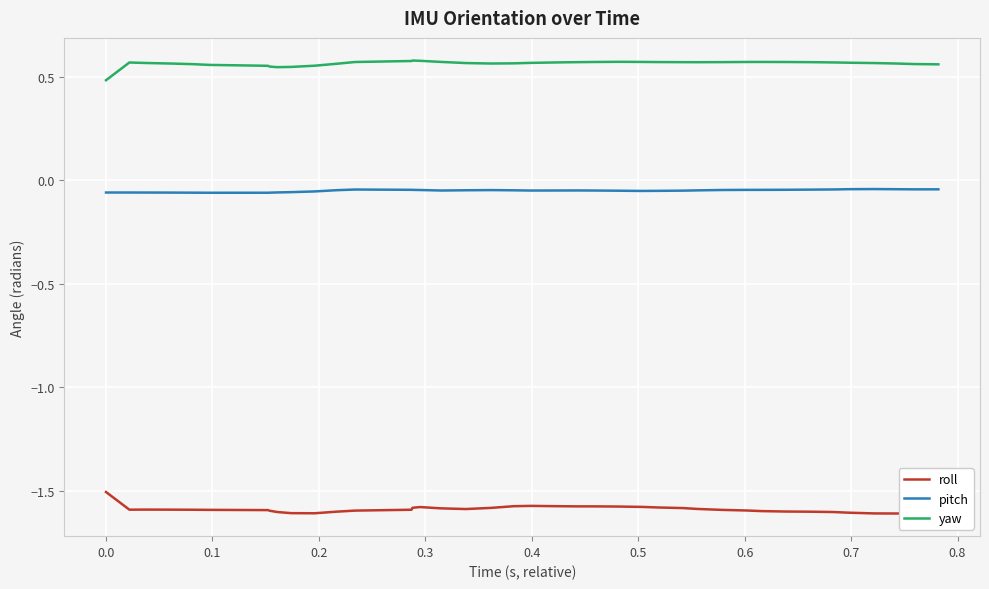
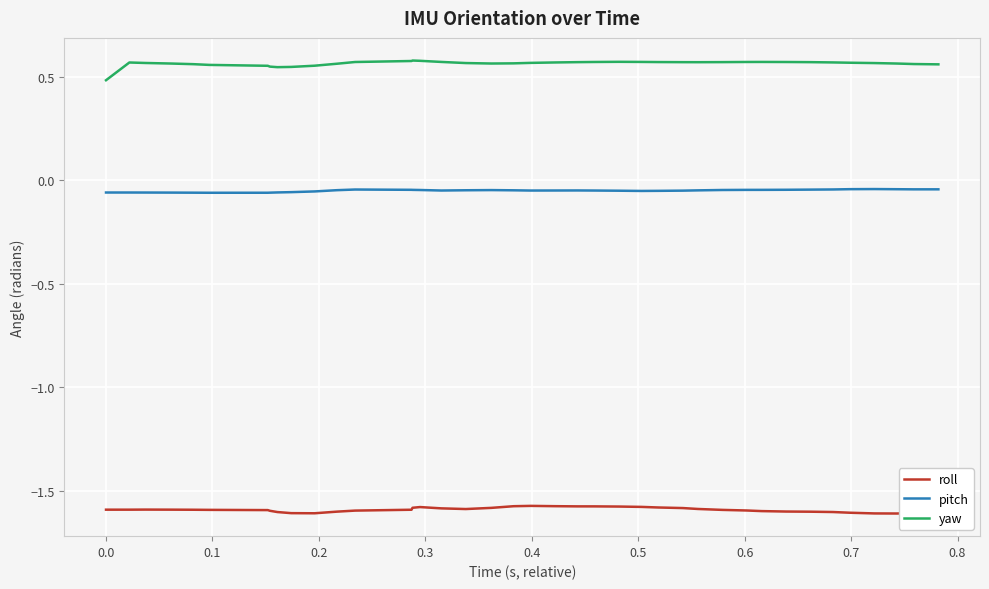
  {
    "roll": {
-     "0.0": -1.51
+     "0.0": -1.59
    },
    "pitch": {
      "0.0": -0.06
    },
    "yaw": {
      "0.0": 0.48
    }
  }
